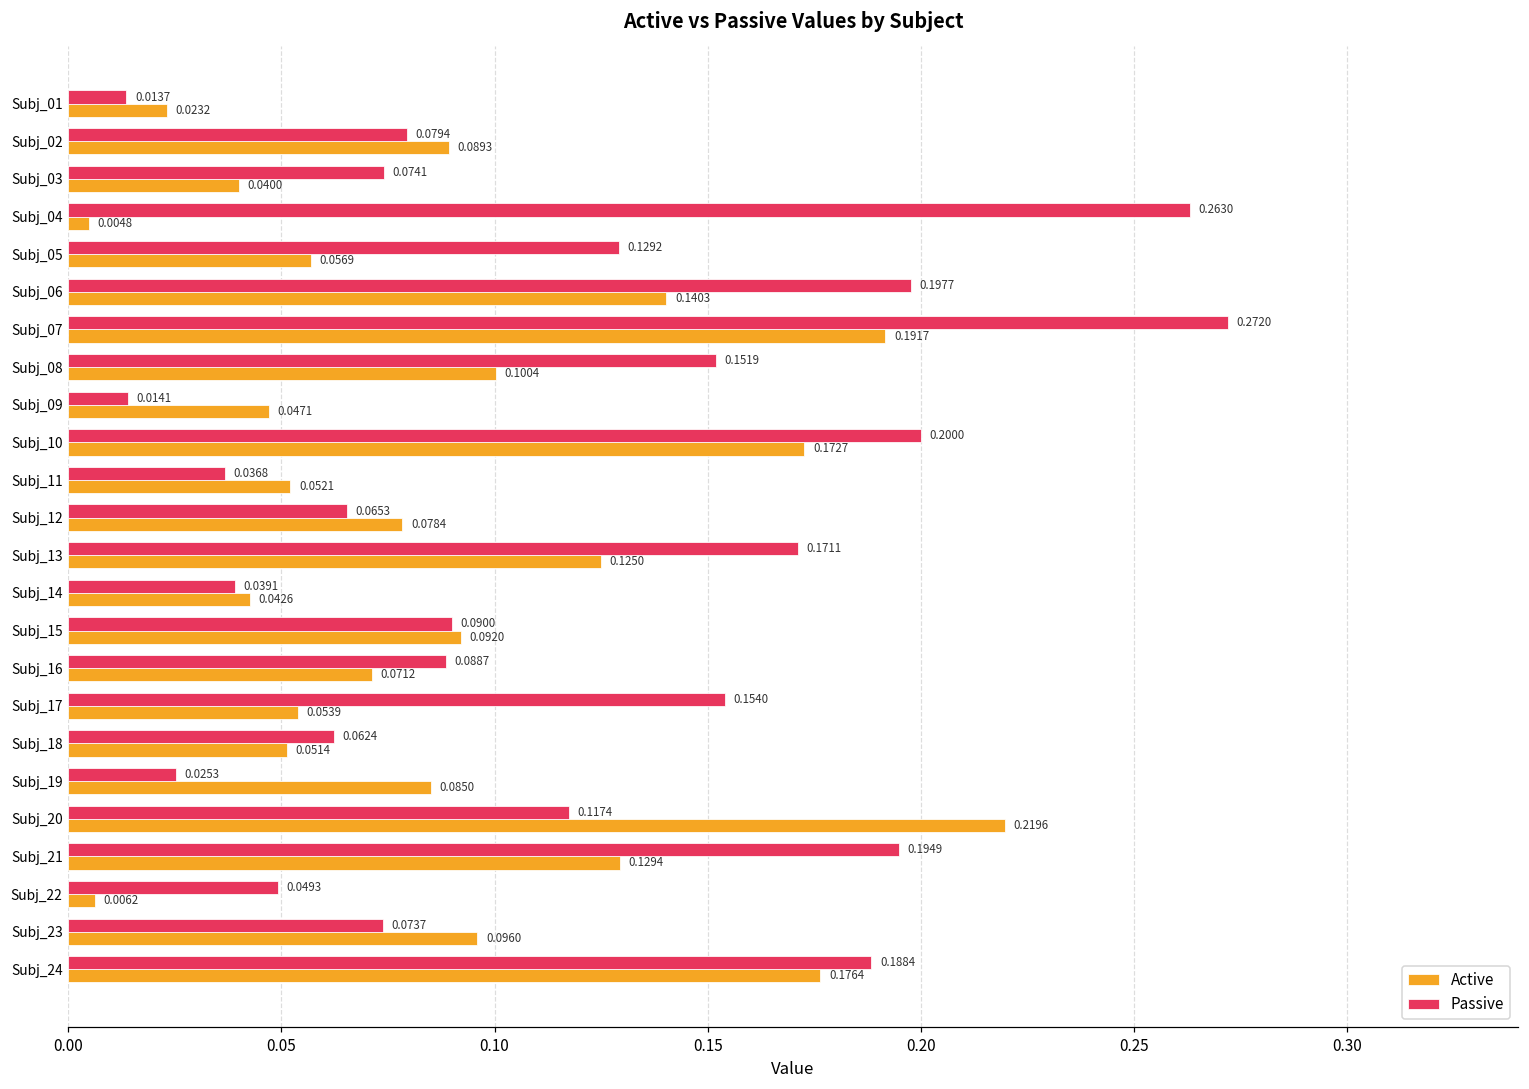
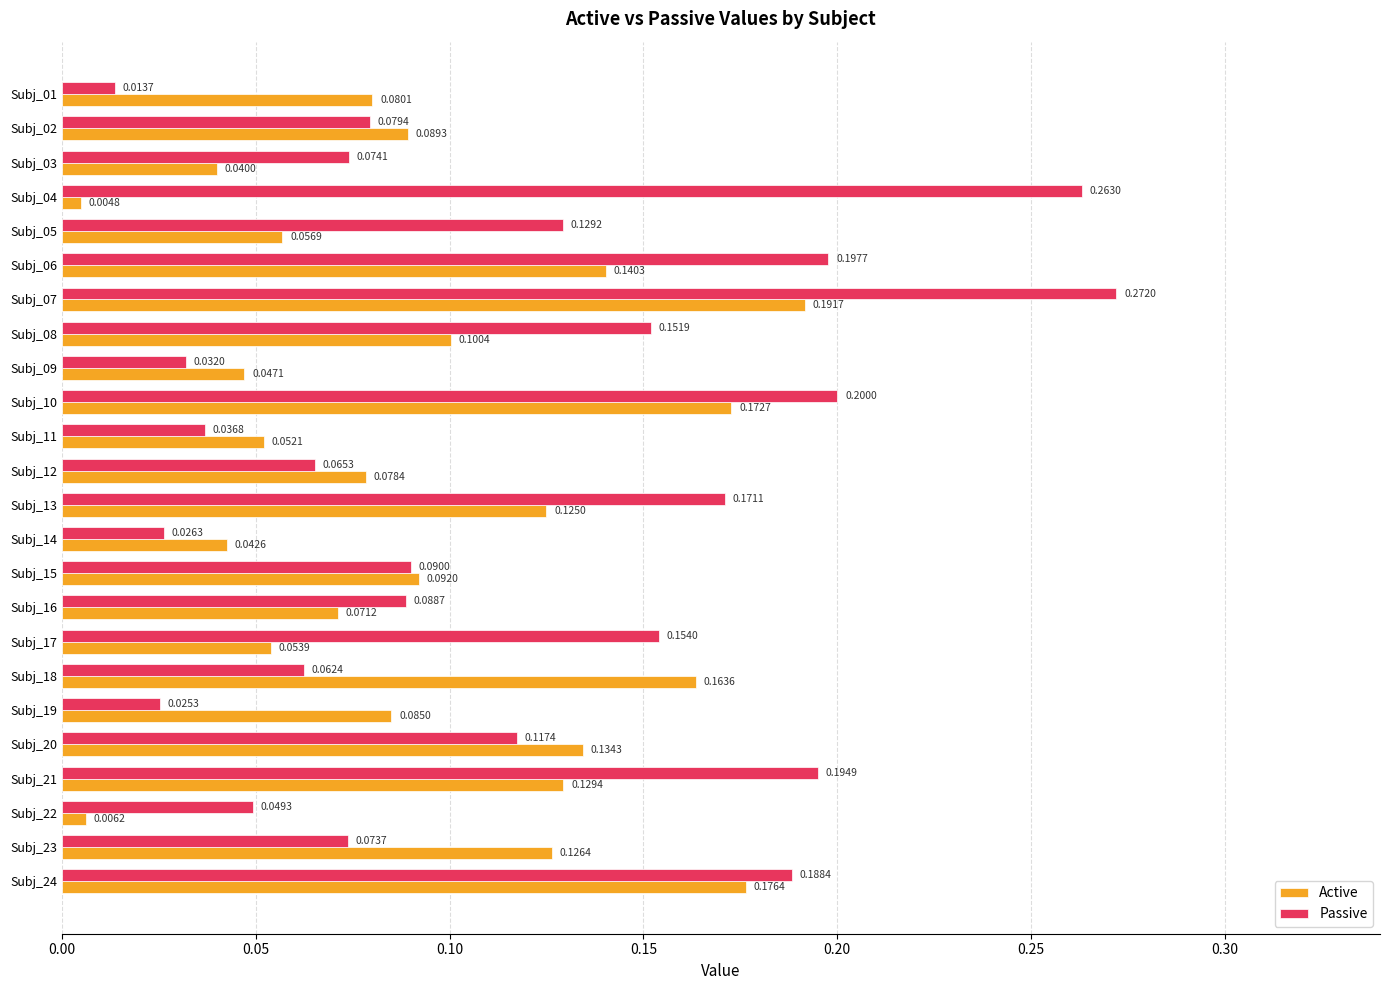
  {
    "Active": {
-     "Subj_01": 0.0232,
+     "Subj_01": 0.0801,
      "Subj_02": 0.0893,
      "Subj_03": 0.0400,
      "Subj_04": 0.0048,
      "Subj_05": 0.0569,
      "Subj_06": 0.1403,
      "Subj_07": 0.1917,
      "Subj_08": 0.1004,
      "Subj_09": 0.0471,
      "Subj_10": 0.1727,
      "Subj_11": 0.0521,
      "Subj_12": 0.0784,
      "Subj_13": 0.1250,
      "Subj_14": 0.0426,
      "Subj_15": 0.0920,
      "Subj_16": 0.0712,
      "Subj_17": 0.0539,
-     "Subj_18": 0.0514,
+     "Subj_18": 0.1636,
      "Subj_19": 0.0850,
-     "Subj_20": 0.2196,
+     "Subj_20": 0.1343,
      "Subj_21": 0.1294,
      "Subj_22": 0.0062,
-     "Subj_23": 0.0960,
+     "Subj_23": 0.1264,
      "Subj_24": 0.1764
    },
    "Passive": {
      "Subj_01": 0.0137,
      "Subj_02": 0.0794,
      "Subj_03": 0.0741,
      "Subj_04": 0.2630,
      "Subj_05": 0.1292,
      "Subj_06": 0.1977,
      "Subj_07": 0.2720,
      "Subj_08": 0.1519,
-     "Subj_09": 0.0141,
+     "Subj_09": 0.0320,
      "Subj_10": 0.2000,
      "Subj_11": 0.0368,
      "Subj_12": 0.0653,
      "Subj_13": 0.1711,
-     "Subj_14": 0.0391,
+     "Subj_14": 0.0263,
      "Subj_15": 0.0900,
      "Subj_16": 0.0887,
      "Subj_17": 0.1540,
      "Subj_18": 0.0624,
      "Subj_19": 0.0253,
      "Subj_20": 0.1174,
      "Subj_21": 0.1949,
      "Subj_22": 0.0493,
      "Subj_23": 0.0737,
      "Subj_24": 0.1884
    }
  }
